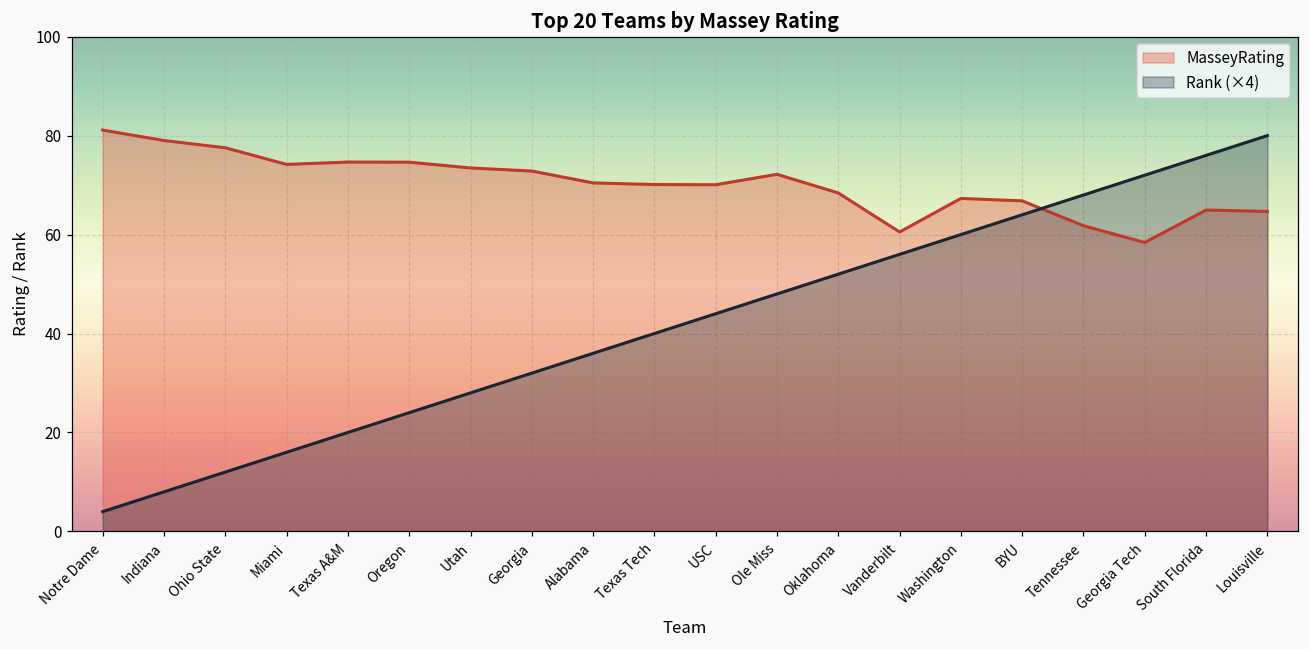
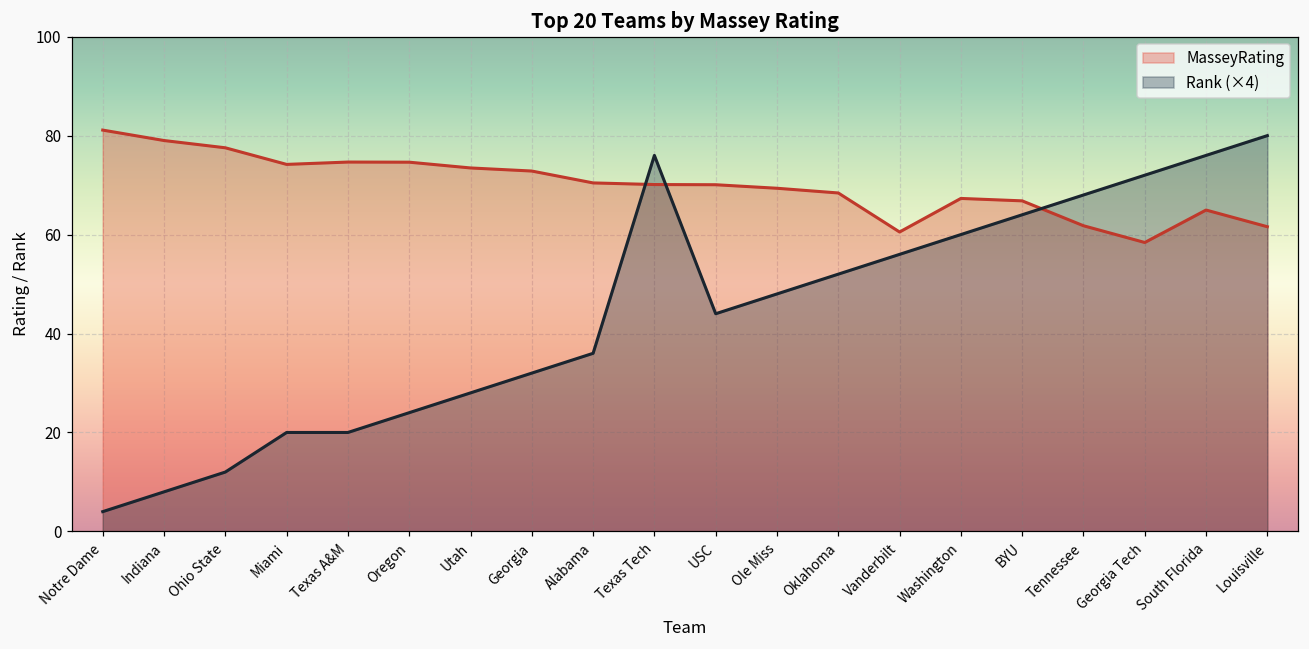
  {
    "MasseyRating": {
      "Notre Dame": 81,
      "Indiana": 79,
      "Ohio State": 78,
      "Miami": 74,
      "Texas A&M": 75,
      "Oregon": 75,
      "Utah": 73,
      "Georgia": 73,
      "Alabama": 70,
      "Texas Tech": 70,
      "USC": 70,
-     "Ole Miss": 72,
+     "Ole Miss": 69,
      "Oklahoma": 68,
      "Vanderbilt": 61,
      "Washington": 67,
      "BYU": 67,
      "Tennessee": 62,
      "Georgia Tech": 58,
      "South Florida": 65,
-     "Louisville": 65
+     "Louisville": 62
    },
    "Rank (×4)": {
      "Notre Dame": 4,
      "Indiana": 8,
      "Ohio State": 12,
-     "Miami": 16,
+     "Miami": 20,
      "Texas A&M": 20,
      "Oregon": 24,
      "Utah": 28,
      "Georgia": 32,
      "Alabama": 36,
-     "Texas Tech": 40,
+     "Texas Tech": 76,
      "USC": 44,
      "Ole Miss": 48,
      "Oklahoma": 52,
      "Vanderbilt": 56,
      "Washington": 60,
      "BYU": 64,
      "Tennessee": 68,
      "Georgia Tech": 72,
      "South Florida": 76,
      "Louisville": 80
    }
  }
